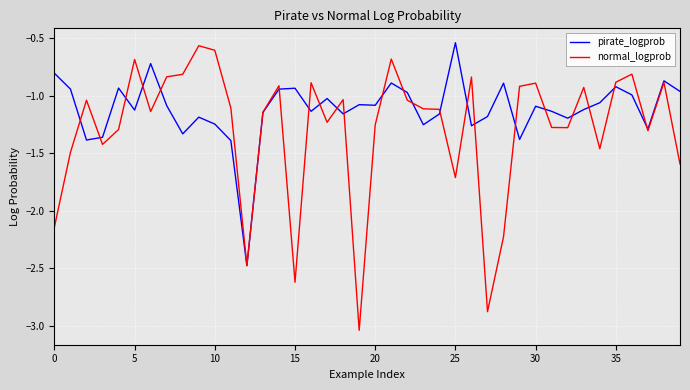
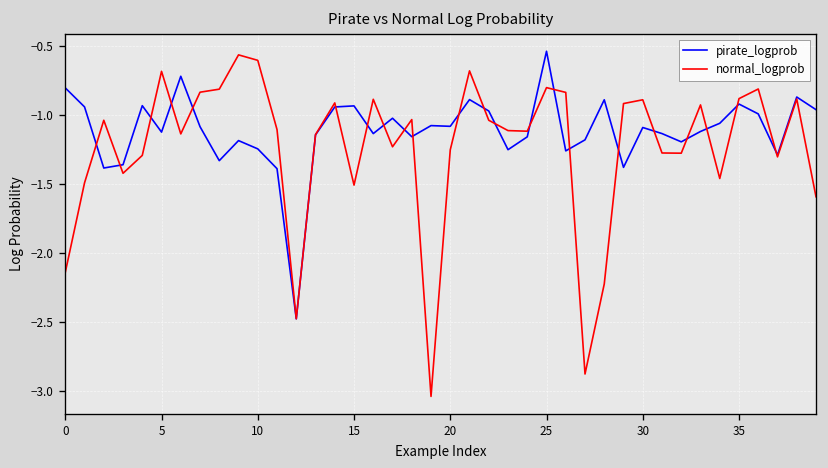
  {
    "pirate_logprob": {
      "0": -0.81,
      "5": -1.13,
      "10": -1.25,
      "15": -0.94,
      "20": -1.08,
      "25": -0.54,
      "30": -1.09,
      "35": -0.92
    },
    "normal_logprob": {
      "0": -2.14,
      "5": -0.69,
      "10": -0.61,
-     "15": -2.62,
+     "15": -1.51,
      "20": -1.25,
-     "25": -1.71,
+     "25": -0.80,
      "30": -0.89,
      "35": -0.88
    }
  }
